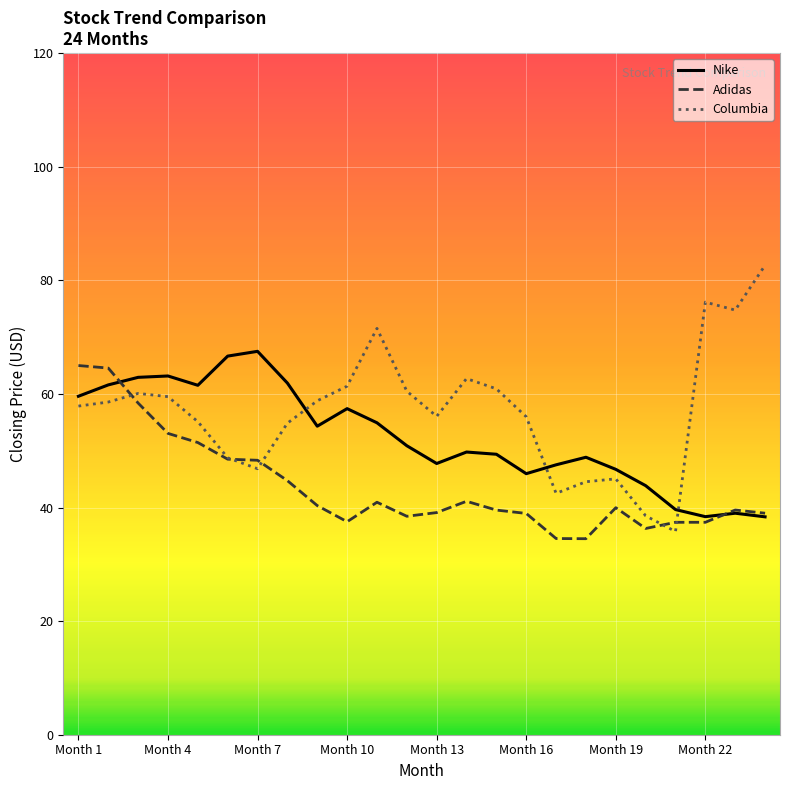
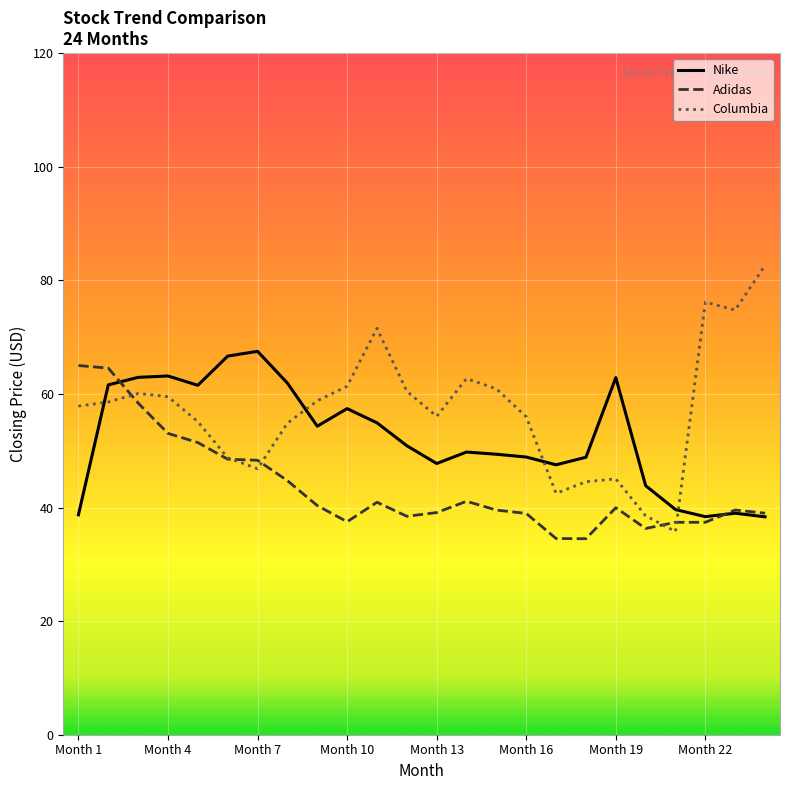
  {
    "Nike": {
-     "Month 1": 60,
+     "Month 1": 39,
      "Month 4": 63,
      "Month 7": 68,
      "Month 10": 57,
      "Month 13": 48,
-     "Month 16": 46,
-     "Month 19": 47,
+     "Month 16": 49,
+     "Month 19": 63,
      "Month 22": 38
    }
  }
